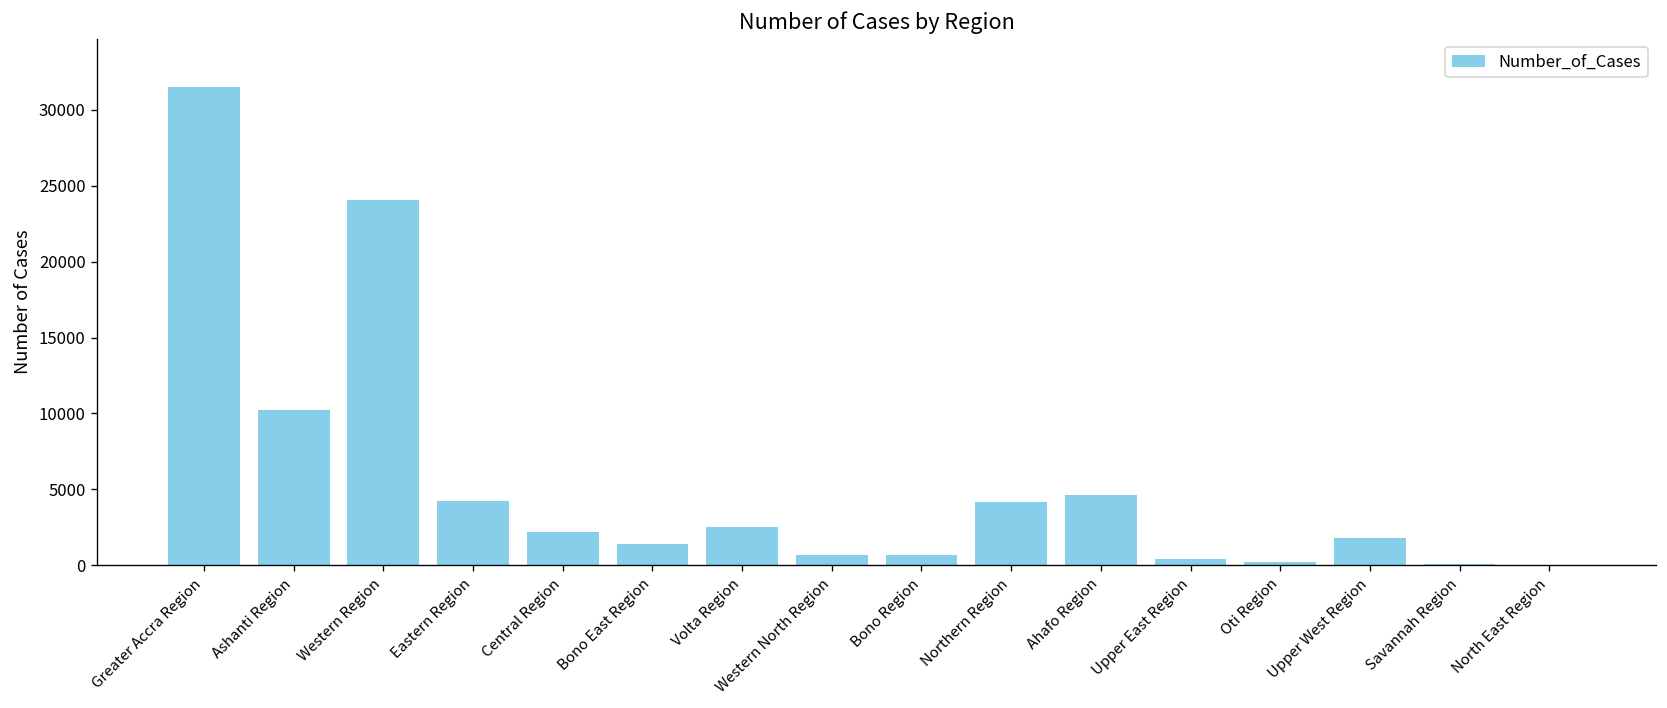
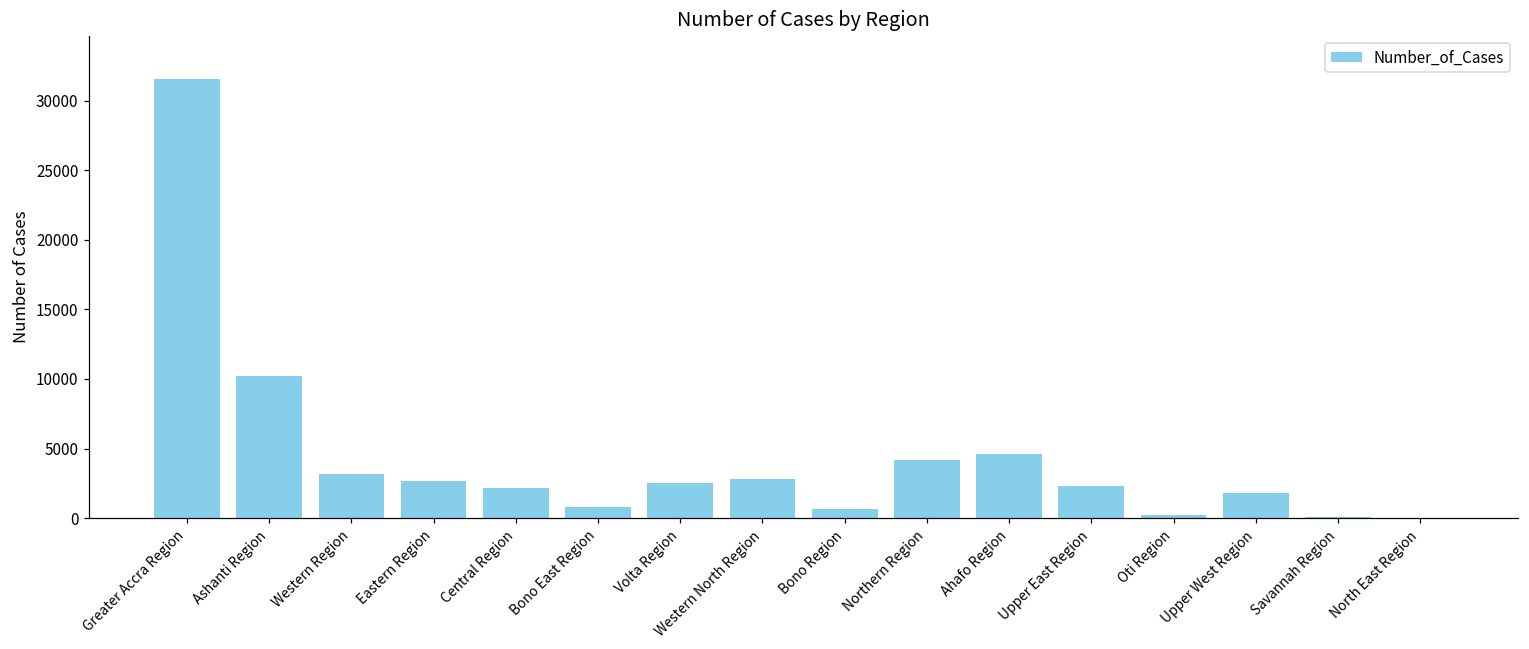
  {
    "Greater Accra Region": 31500,
    "Ashanti Region": 10200,
-   "Western Region": 24000,
-   "Eastern Region": 4300,
+   "Western Region": 3100,
+   "Eastern Region": 2700,
    "Central Region": 2200,
-   "Bono East Region": 1400,
+   "Bono East Region": 800,
    "Volta Region": 2600,
-   "Western North Region": 700,
+   "Western North Region": 2800,
    "Bono Region": 600,
    "Northern Region": 4200,
    "Ahafo Region": 4600,
-   "Upper East Region": 400,
+   "Upper East Region": 2300,
    "Oti Region": 200,
    "Upper West Region": 1800
  }
